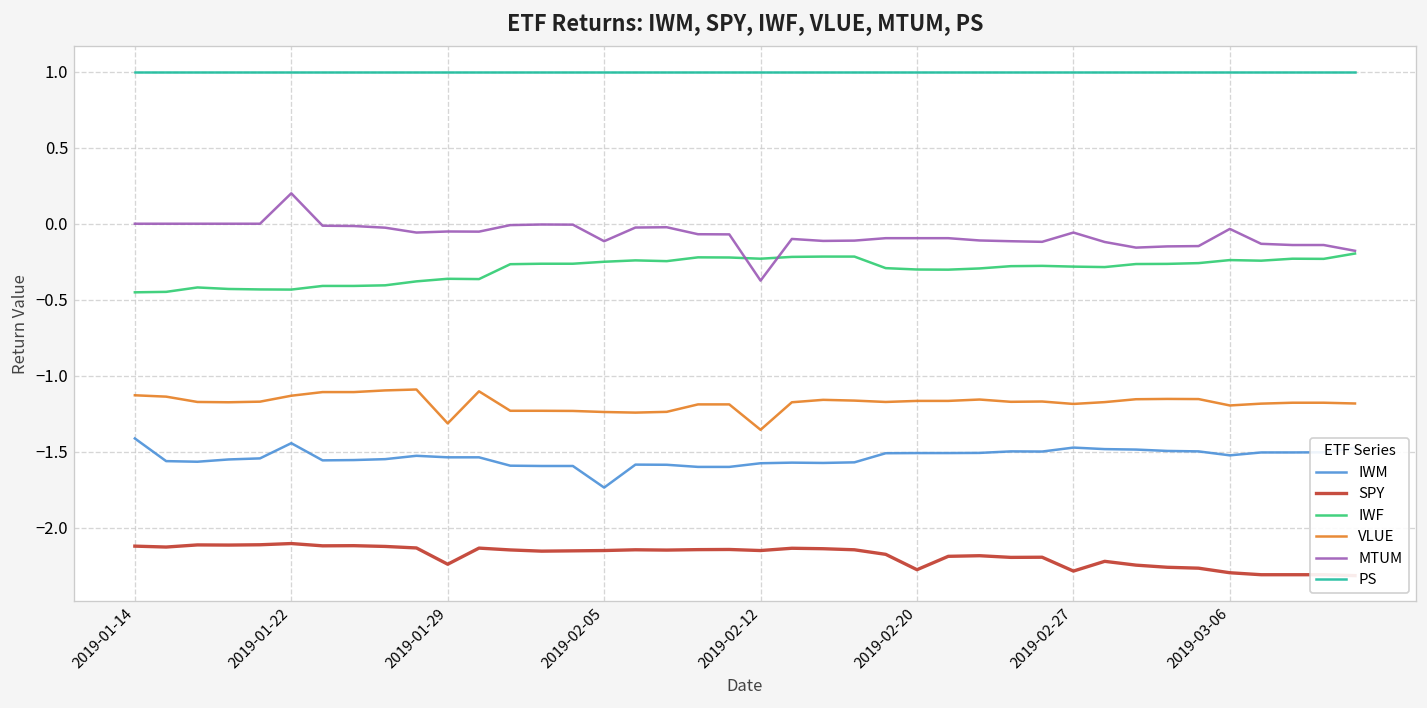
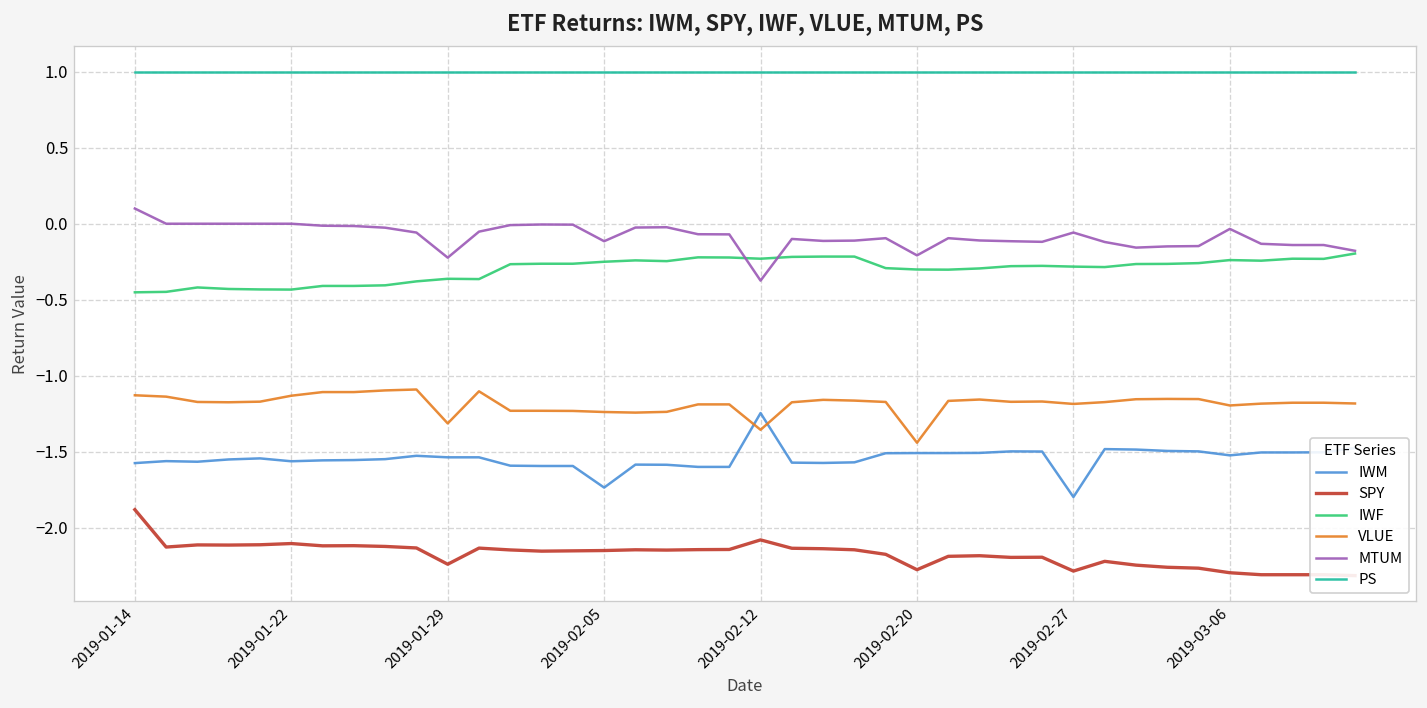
  {
    "IWM": {
-     "2019-01-14": -1.41,
-     "2019-01-22": -1.44,
+     "2019-01-14": -1.57,
+     "2019-01-22": -1.56,
      "2019-01-29": -1.54,
      "2019-02-05": -1.74,
-     "2019-02-12": -1.58,
+     "2019-02-12": -1.25,
      "2019-02-20": -1.51,
-     "2019-02-27": -1.47,
+     "2019-02-27": -1.80,
      "2019-03-06": -1.52
    },
    "SPY": {
-     "2019-01-14": -2.12,
+     "2019-01-14": -1.88,
      "2019-01-22": -2.10,
      "2019-01-29": -2.24,
      "2019-02-05": -2.15,
-     "2019-02-12": -2.15,
+     "2019-02-12": -2.08,
      "2019-02-20": -2.28,
      "2019-02-27": -2.28,
      "2019-03-06": -2.30
    },
    "VLUE": {
      "2019-01-14": -1.13,
      "2019-01-22": -1.13,
      "2019-01-29": -1.31,
      "2019-02-05": -1.24,
      "2019-02-12": -1.36,
-     "2019-02-20": -1.17,
+     "2019-02-20": -1.44,
      "2019-02-27": -1.19,
      "2019-03-06": -1.20
    },
    "MTUM": {
-     "2019-01-14": 0.0,
-     "2019-01-22": 0.2,
-     "2019-01-29": -0.05,
+     "2019-01-14": 0.1,
+     "2019-01-22": 0.0,
+     "2019-01-29": -0.22,
      "2019-02-05": -0.12,
      "2019-02-12": -0.37,
-     "2019-02-20": -0.10,
+     "2019-02-20": -0.21,
      "2019-02-27": -0.06,
      "2019-03-06": -0.03
    }
  }
